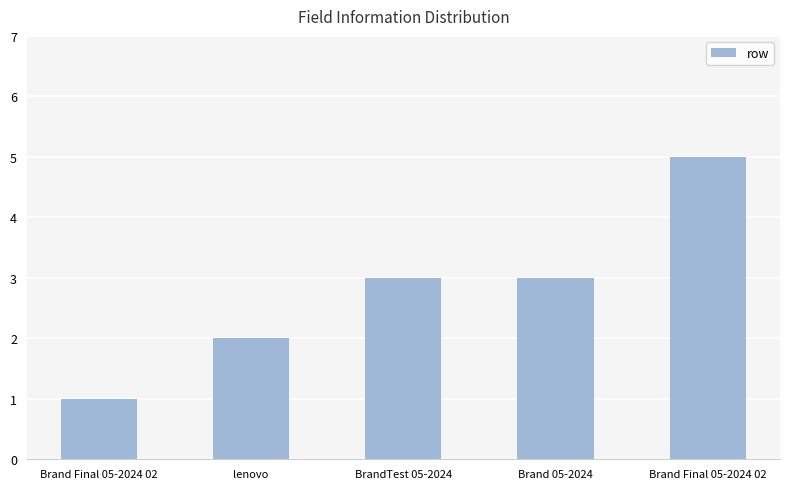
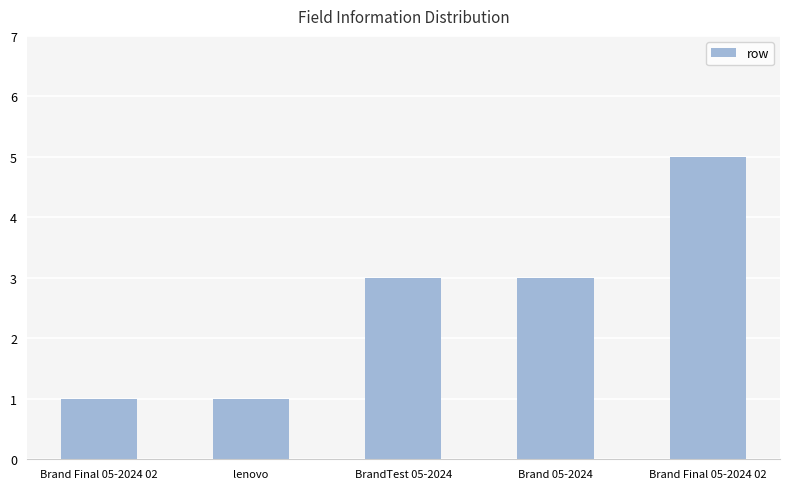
  {
-   "lenovo": 2,
+   "lenovo": 1,
    "BrandTest 05-2024": 3,
    "Brand 05-2024": 3
  }
